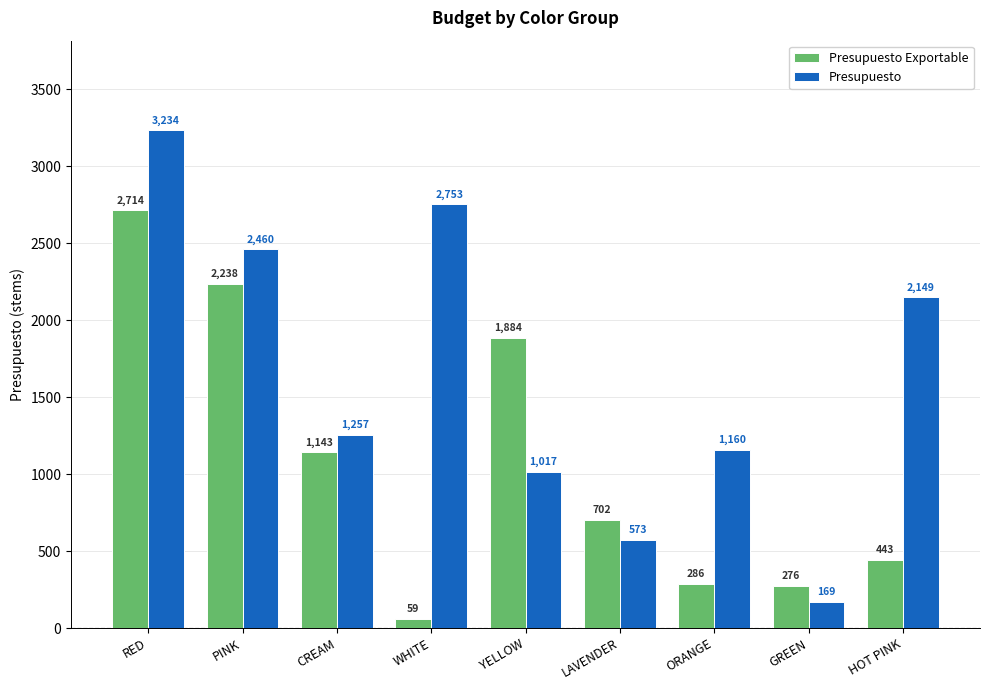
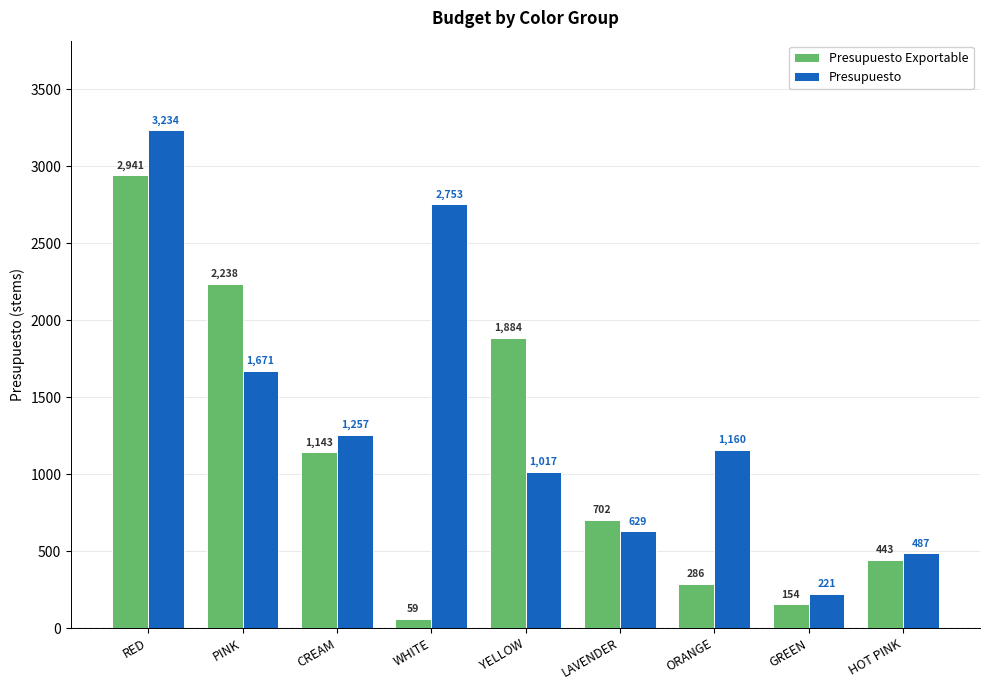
  {
    "Presupuesto Exportable": {
-     "RED": "2,714",
+     "RED": "2,941",
      "PINK": "2,238",
      "CREAM": "1,143",
      "WHITE": "59",
      "YELLOW": "1,884",
      "LAVENDER": "702",
      "ORANGE": "286",
-     "GREEN": "276",
+     "GREEN": "154",
      "HOT PINK": "443"
    },
    "Presupuesto": {
      "RED": "3,234",
-     "PINK": "2,460",
+     "PINK": "1,671",
      "CREAM": "1,257",
      "WHITE": "2,753",
      "YELLOW": "1,017",
-     "LAVENDER": "573",
+     "LAVENDER": "629",
      "ORANGE": "1,160",
-     "GREEN": "169",
-     "HOT PINK": "2,149"
+     "GREEN": "221",
+     "HOT PINK": "487"
    }
  }
